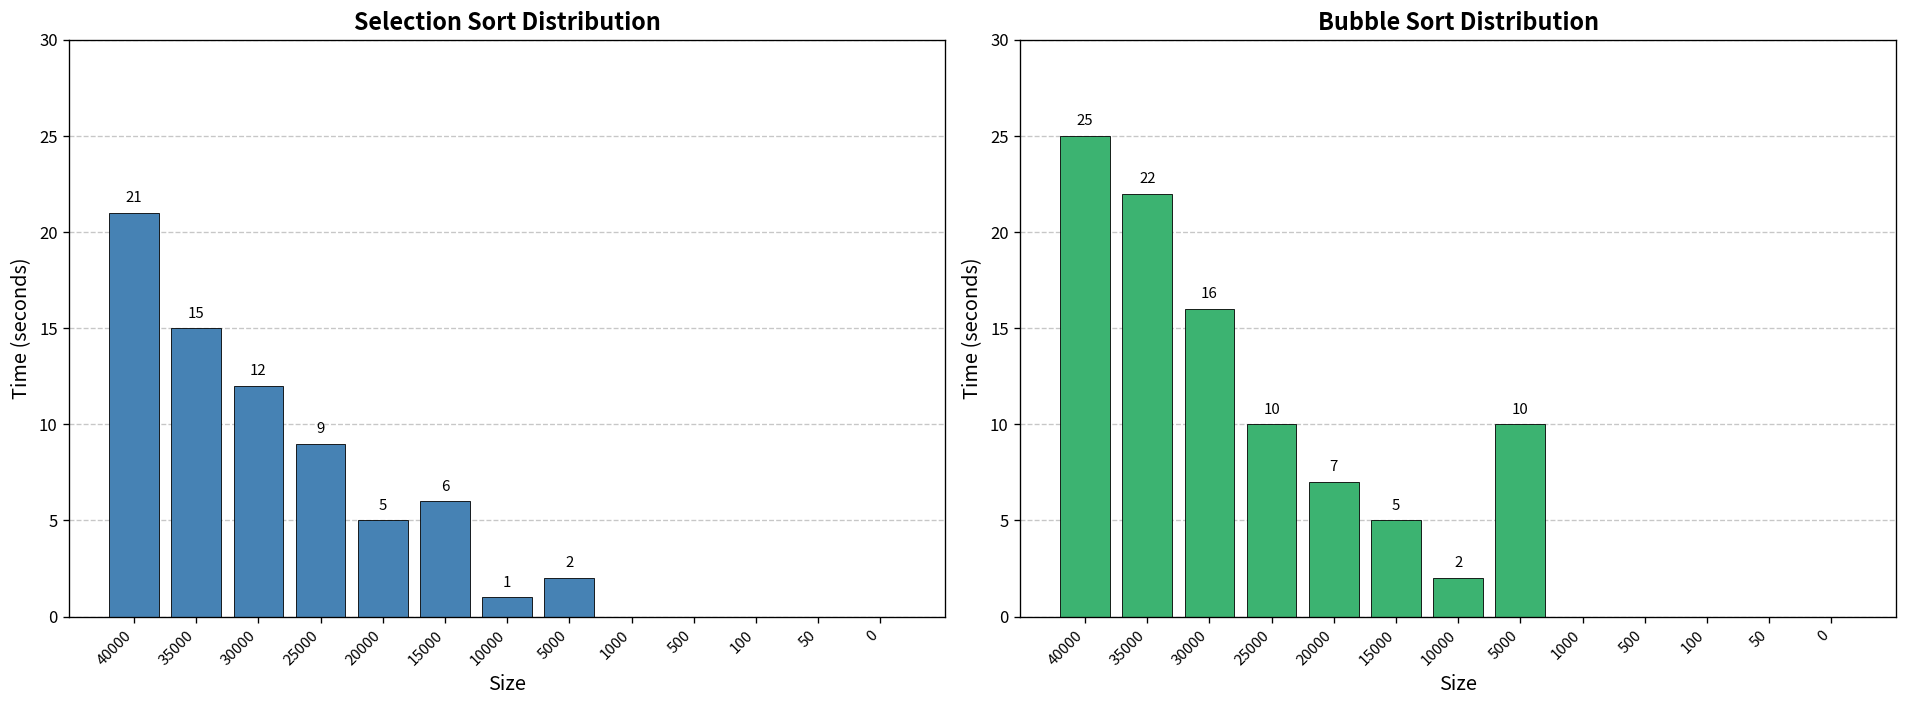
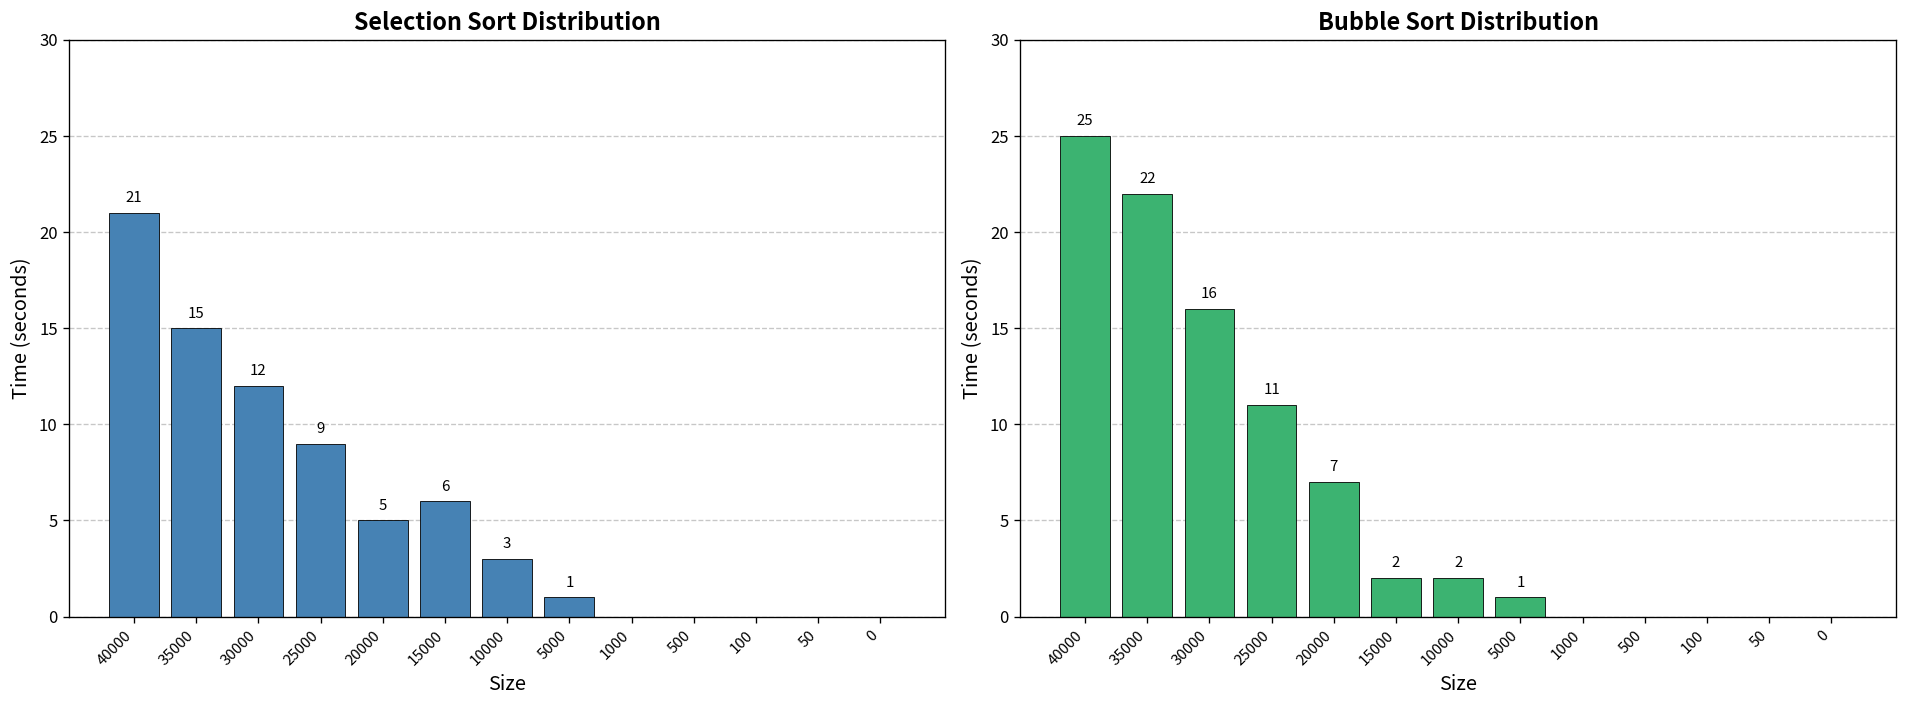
  {
    "Selection Sort Distribution": {
      "40000": 21,
      "35000": 15,
      "30000": 12,
      "25000": 9,
      "20000": 5,
      "15000": 6,
-     "10000": 1,
-     "5000": 2
+     "10000": 3,
+     "5000": 1
    },
    "Bubble Sort Distribution": {
      "40000": 25,
      "35000": 22,
      "30000": 16,
-     "25000": 10,
+     "25000": 11,
      "20000": 7,
-     "15000": 5,
+     "15000": 2,
      "10000": 2,
-     "5000": 10
+     "5000": 1
    }
  }
